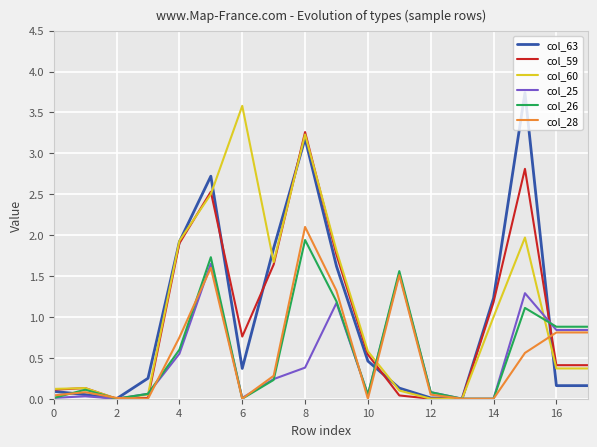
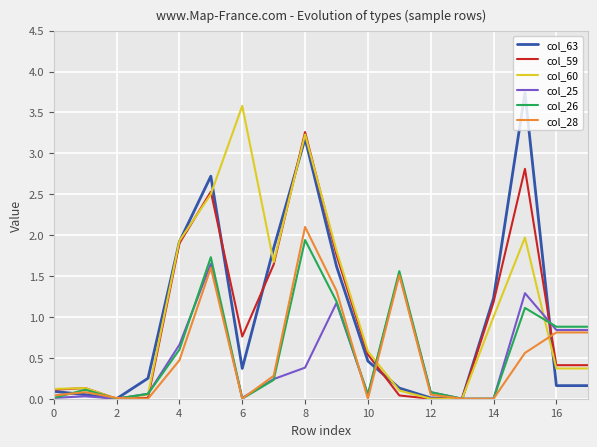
  {
    "col_63": {
      "6": 0.4,
      "8": 3.2,
      "10": 0.5,
      "14": 1.2,
      "16": 0.2
    },
    "col_59": {
      "6": 0.8,
      "10": 0.5,
      "14": 1.2,
      "16": 0.4
    },
    "col_60": {
      "6": 3.6,
      "10": 0.6,
      "14": 1.0,
      "16": 0.4
    },
    "col_25": {
-     "4": 0.6,
+     "4": 0.7,
      "8": 0.4
    },
    "col_26": {
      "4": 0.6,
      "8": 1.9,
      "16": 0.9
    },
    "col_28": {
-     "4": 0.8,
+     "4": 0.5,
      "8": 2.1,
      "10": 0.0
    }
  }
